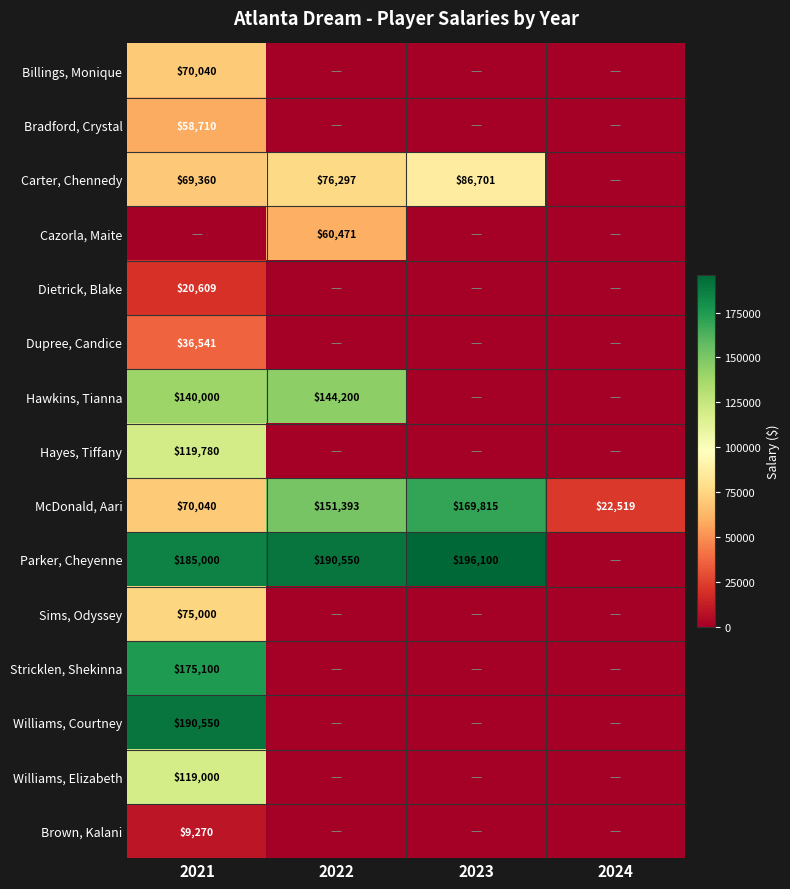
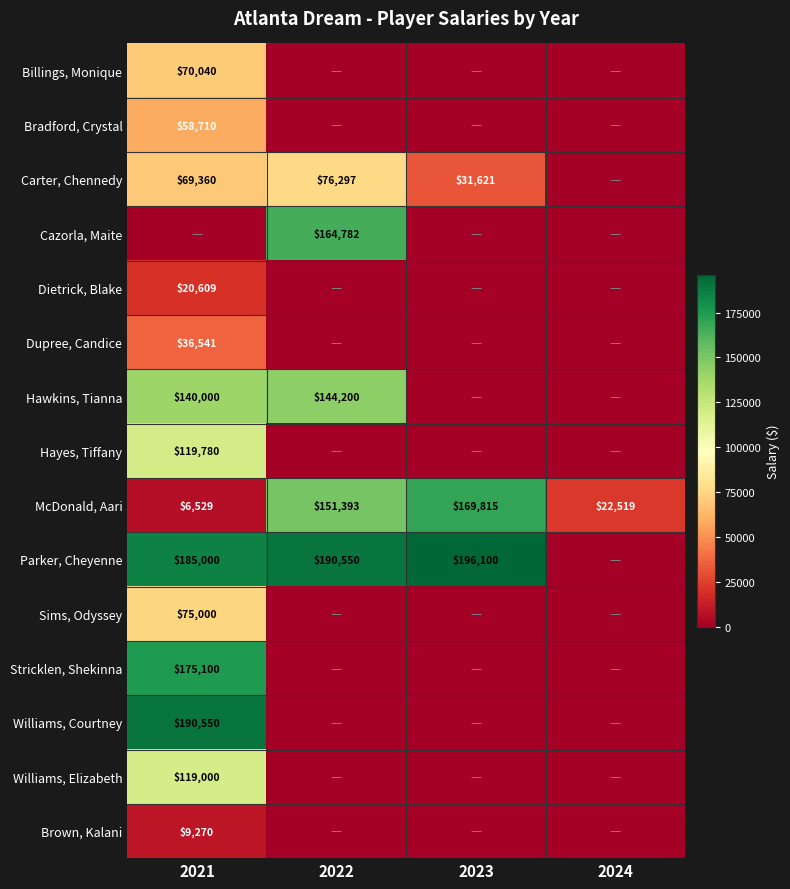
  {
    "Billings, Monique": {
      "2021": "$70,040"
    },
    "Bradford, Crystal": {
      "2021": "$58,710"
    },
    "Carter, Chennedy": {
      "2021": "$69,360",
      "2022": "$76,297",
-     "2023": "$86,701"
+     "2023": "$31,621"
    },
    "Cazorla, Maite": {
-     "2022": "$60,471"
+     "2022": "$164,782"
    },
    "Dietrick, Blake": {
      "2021": "$20,609"
    },
    "Dupree, Candice": {
      "2021": "$36,541"
    },
    "Hawkins, Tianna": {
      "2021": "$140,000",
      "2022": "$144,200"
    },
    "Hayes, Tiffany": {
      "2021": "$119,780"
    },
    "McDonald, Aari": {
-     "2021": "$70,040",
+     "2021": "$6,529",
      "2022": "$151,393",
      "2023": "$169,815",
      "2024": "$22,519"
    },
    "Parker, Cheyenne": {
      "2021": "$185,000",
      "2022": "$190,550",
      "2023": "$196,100"
    },
    "Sims, Odyssey": {
      "2021": "$75,000"
    },
    "Stricklen, Shekinna": {
      "2021": "$175,100"
    },
    "Williams, Courtney": {
      "2021": "$190,550"
    },
    "Williams, Elizabeth": {
      "2021": "$119,000"
    },
    "Brown, Kalani": {
      "2021": "$9,270"
    }
  }
